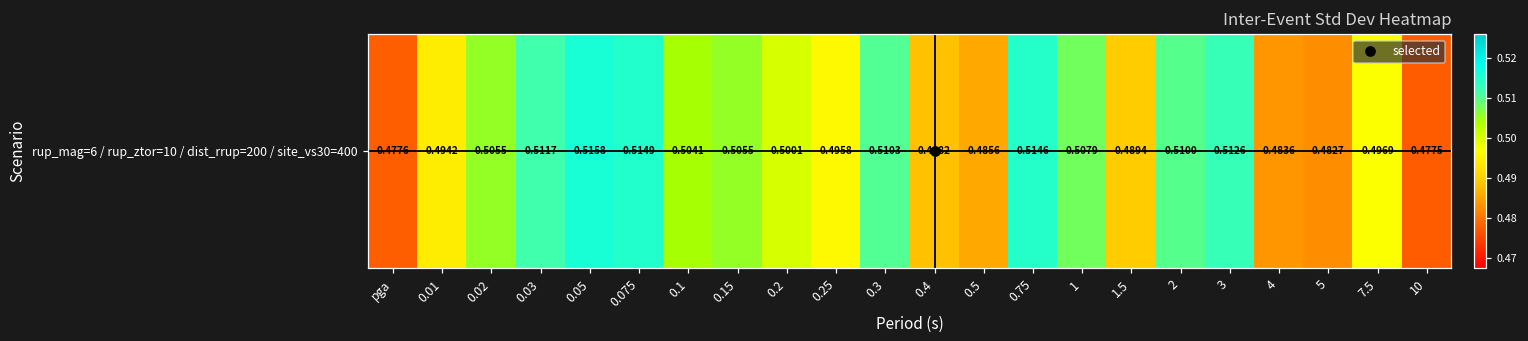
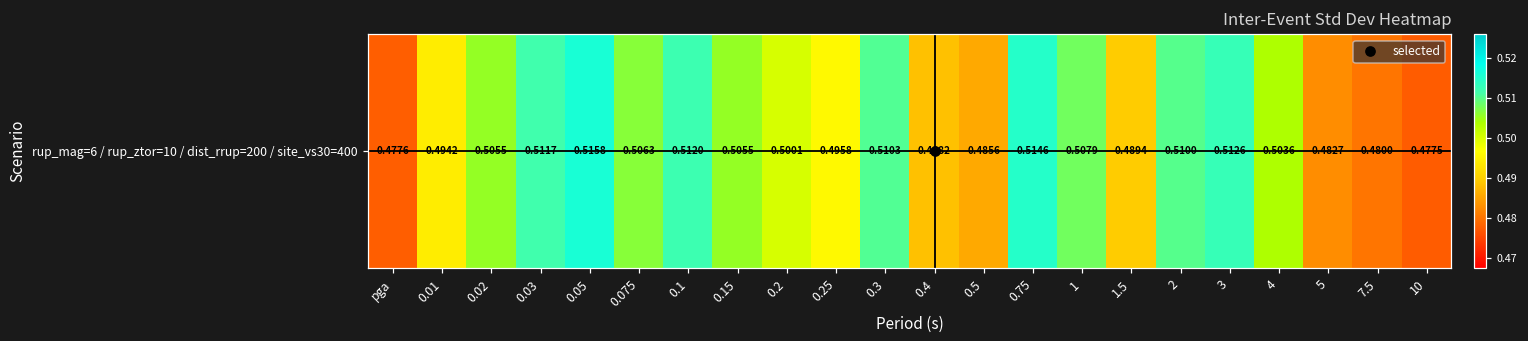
  {
    "rup_mag=6 / rup_ztor=10 / dist_rrup=200 / site_vs30=400": {
      "pga": 0.4776,
      "0.01": 0.4942,
      "0.02": 0.5055,
      "0.03": 0.5117,
      "0.05": 0.5158,
-     "0.075": 0.5149,
-     "0.1": 0.5041,
+     "0.075": 0.5063,
+     "0.1": 0.5120,
      "0.15": 0.5055,
      "0.2": 0.5001,
      "0.25": 0.4958,
      "0.3": 0.5103,
      "0.5": 0.4856,
      "0.75": 0.5146,
      "1": 0.5079,
      "1.5": 0.4894,
      "2": 0.5100,
      "3": 0.5126,
-     "4": 0.4836,
+     "4": 0.5036,
      "5": 0.4827,
-     "7.5": 0.4969,
+     "7.5": 0.4800,
      "10": 0.4775
    }
  }
